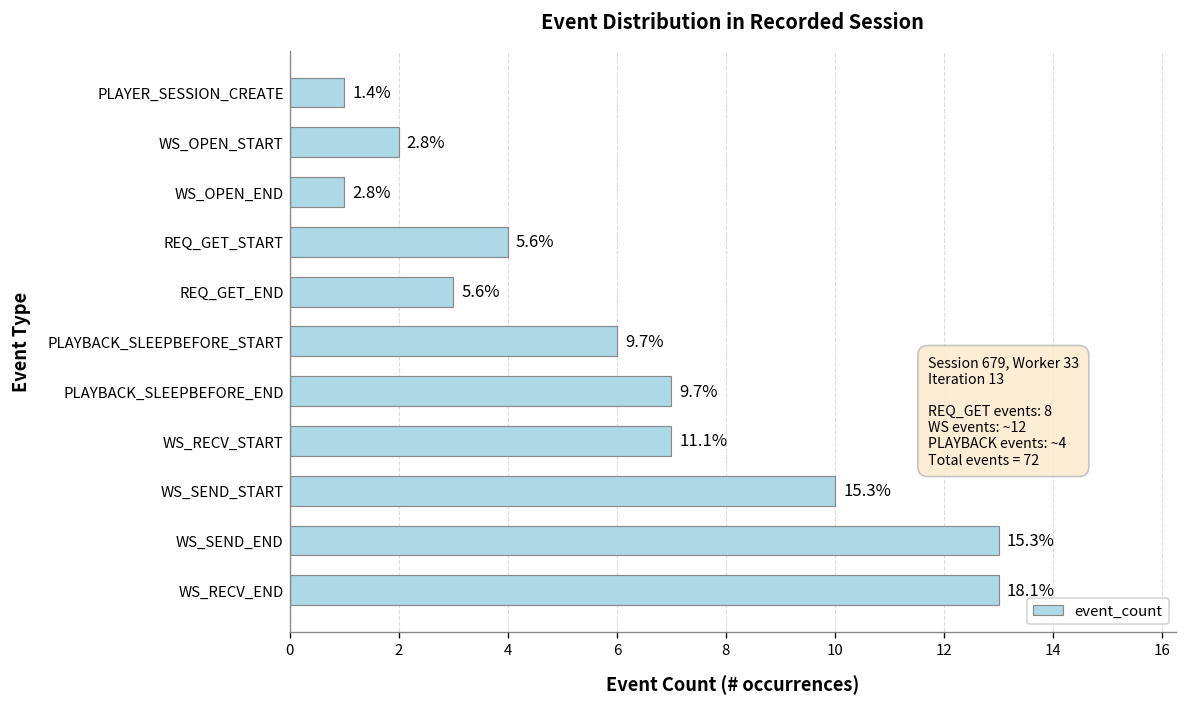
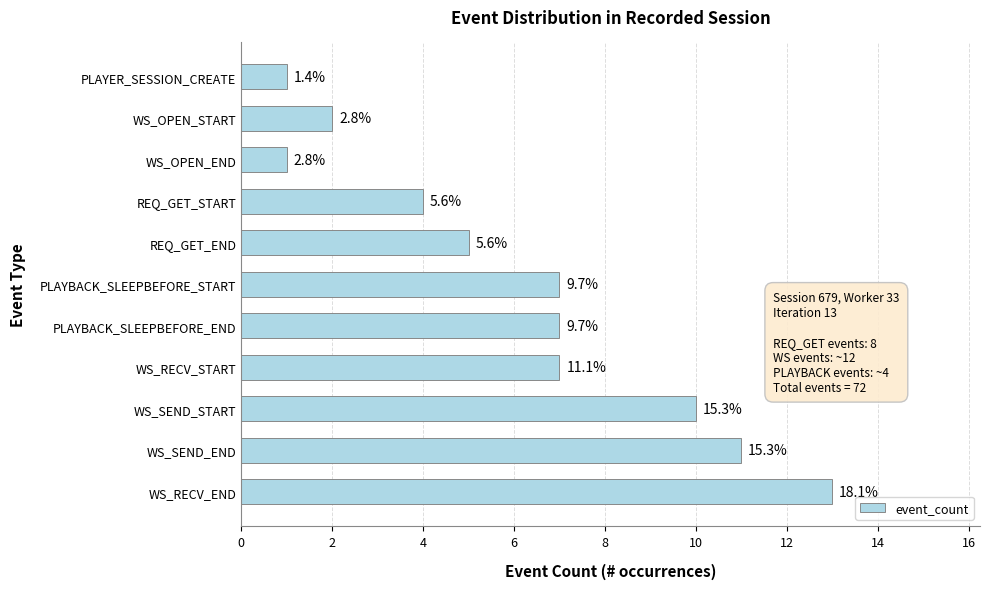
  {
-   "REQ_GET_END": 3,
-   "PLAYBACK_SLEEPBEFORE_START": 6,
-   "WS_SEND_END": 13
+   "REQ_GET_END": 5,
+   "PLAYBACK_SLEEPBEFORE_START": 7,
+   "WS_SEND_END": 11
  }
